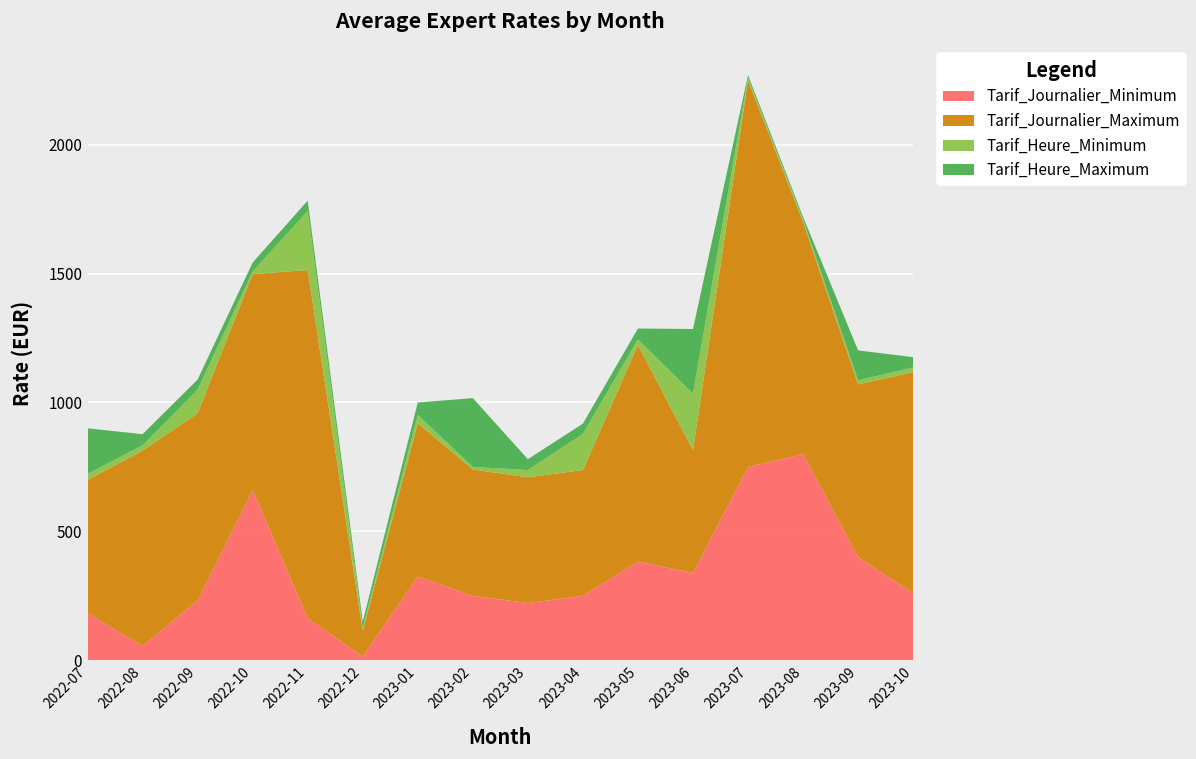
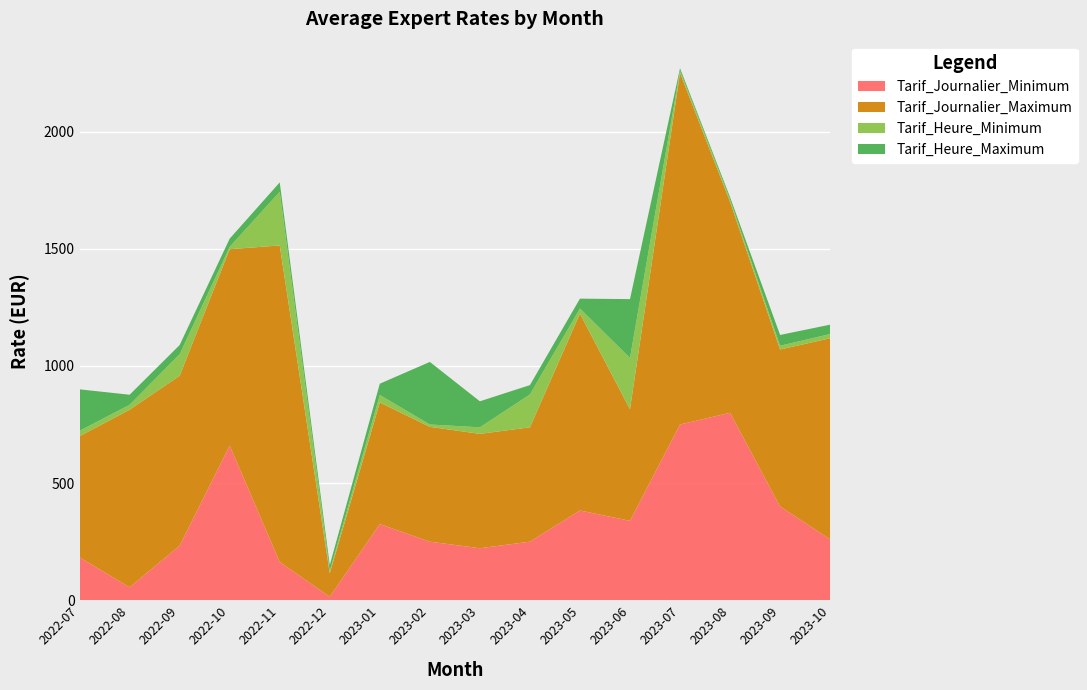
  {
    "Tarif_Journalier_Minimum": {
      "2022-07": 180,
      "2022-08": 60,
      "2022-09": 230,
      "2022-10": 660,
      "2022-11": 160,
      "2022-12": 20,
      "2023-01": 330,
      "2023-02": 250,
      "2023-03": 220,
      "2023-04": 250,
      "2023-05": 380,
      "2023-06": 340,
      "2023-07": 750,
      "2023-08": 800,
      "2023-09": 400,
      "2023-10": 260
    },
    "Tarif_Journalier_Maximum": {
      "2022-07": 520,
      "2022-08": 760,
      "2022-09": 730,
      "2022-11": 1350,
-     "2023-01": 600,
+     "2023-01": 520,
      "2023-03": 490,
      "2023-04": 490,
      "2023-05": 840,
      "2023-06": 480,
      "2023-09": 670,
      "2023-10": 860
    },
    "Tarif_Heure_Minimum": {
      "2022-07": 20,
      "2022-08": 20,
      "2022-09": 90,
      "2022-11": 230,
      "2023-01": 30,
      "2023-03": 30,
      "2023-04": 140,
      "2023-05": 20,
      "2023-06": 220,
      "2023-09": 20,
      "2023-10": 20
    },
    "Tarif_Heure_Maximum": {
      "2022-07": 180,
      "2022-08": 40,
      "2022-09": 40,
      "2022-10": 40,
      "2022-11": 40,
      "2022-12": 30,
      "2023-01": 50,
      "2023-02": 270,
-     "2023-03": 40,
+     "2023-03": 110,
      "2023-04": 40,
      "2023-05": 40,
      "2023-06": 250,
-     "2023-09": 120,
+     "2023-09": 50,
      "2023-10": 40
    }
  }
